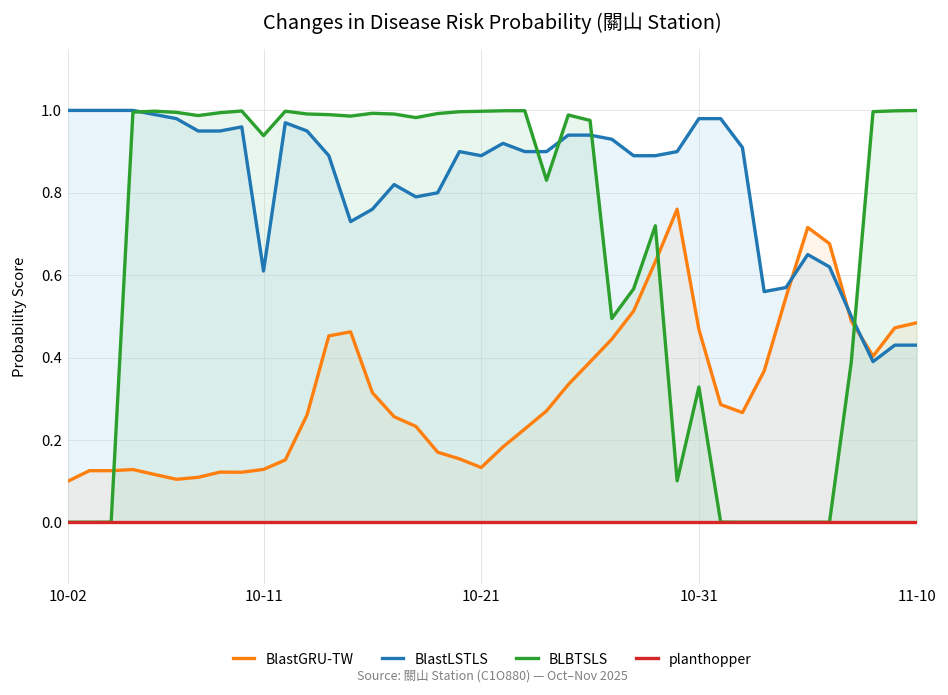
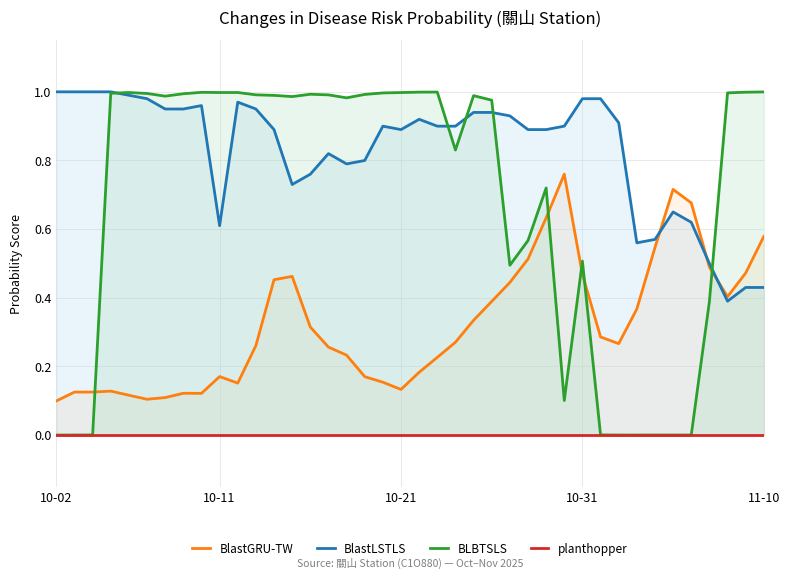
  {
    "BlastGRU-TW": {
      "10-02": 0.10,
-     "10-11": 0.13,
+     "10-11": 0.17,
      "10-21": 0.13,
      "10-31": 0.47,
-     "11-10": 0.48
+     "11-10": 0.58
    },
    "BlastLSTLS": {
      "10-02": 1.00,
      "10-11": 0.61,
      "10-21": 0.89,
      "10-31": 0.98,
      "11-10": 0.43
    },
    "BLBTSLS": {
-     "10-11": 0.94,
+     "10-11": 1.00,
      "10-21": 1.00,
-     "10-31": 0.33,
+     "10-31": 0.51,
      "11-10": 1.00
    },
    "planthopper": {
      "10-11": 0.00,
      "10-21": 0.00,
      "10-31": 0.00,
      "11-10": 0.00
    }
  }
